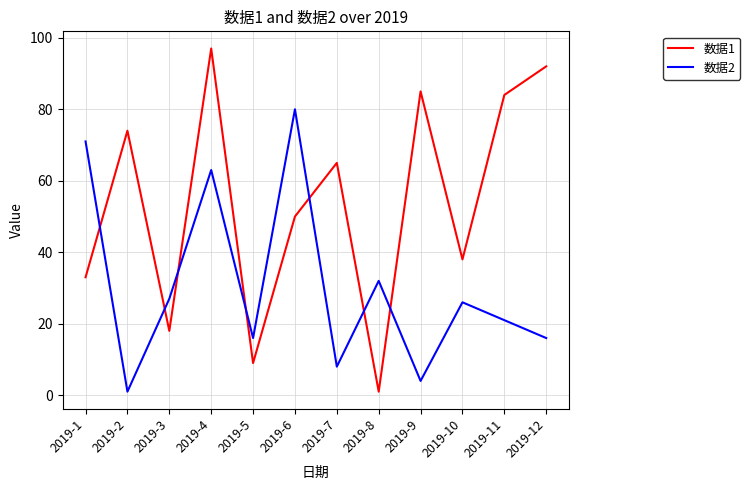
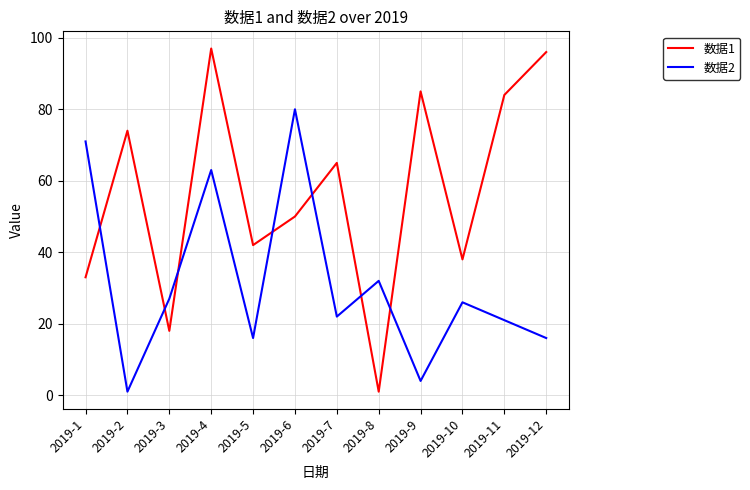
  {
    "数据1": {
      "2019-1": 33,
      "2019-2": 74,
      "2019-3": 18,
      "2019-4": 97,
-     "2019-5": 9,
+     "2019-5": 42,
      "2019-6": 50,
      "2019-7": 65,
      "2019-8": 1,
      "2019-9": 85,
      "2019-10": 38,
      "2019-11": 84,
-     "2019-12": 92
+     "2019-12": 96
    },
    "数据2": {
      "2019-1": 71,
      "2019-2": 1,
      "2019-3": 27,
      "2019-4": 63,
      "2019-5": 16,
      "2019-6": 80,
-     "2019-7": 8,
+     "2019-7": 22,
      "2019-8": 32,
      "2019-9": 4,
      "2019-10": 26,
      "2019-11": 21,
      "2019-12": 16
    }
  }
